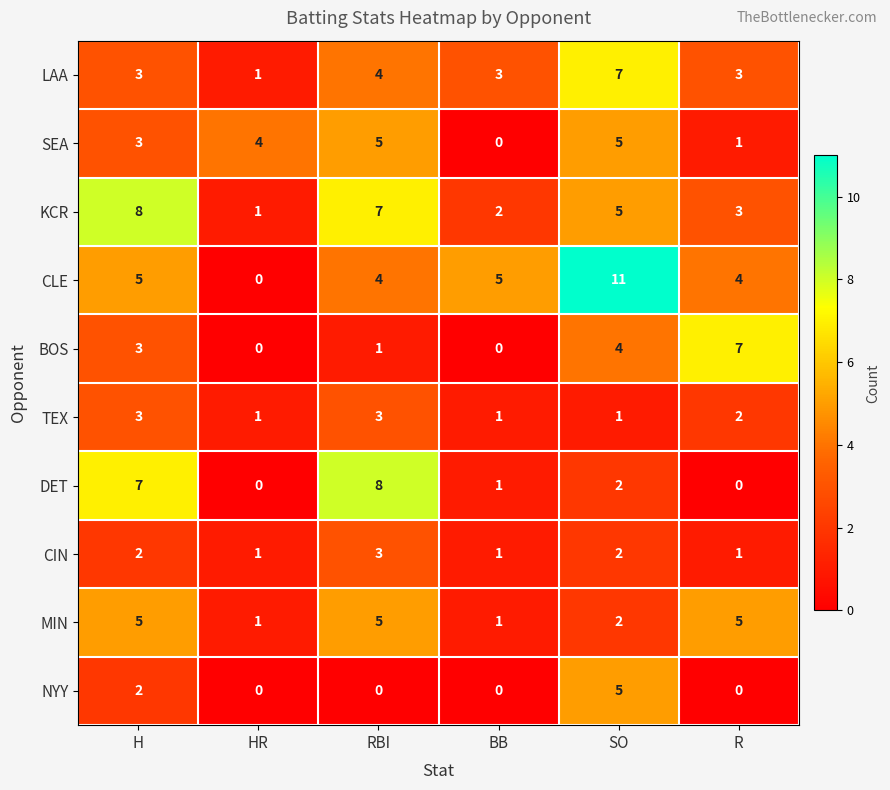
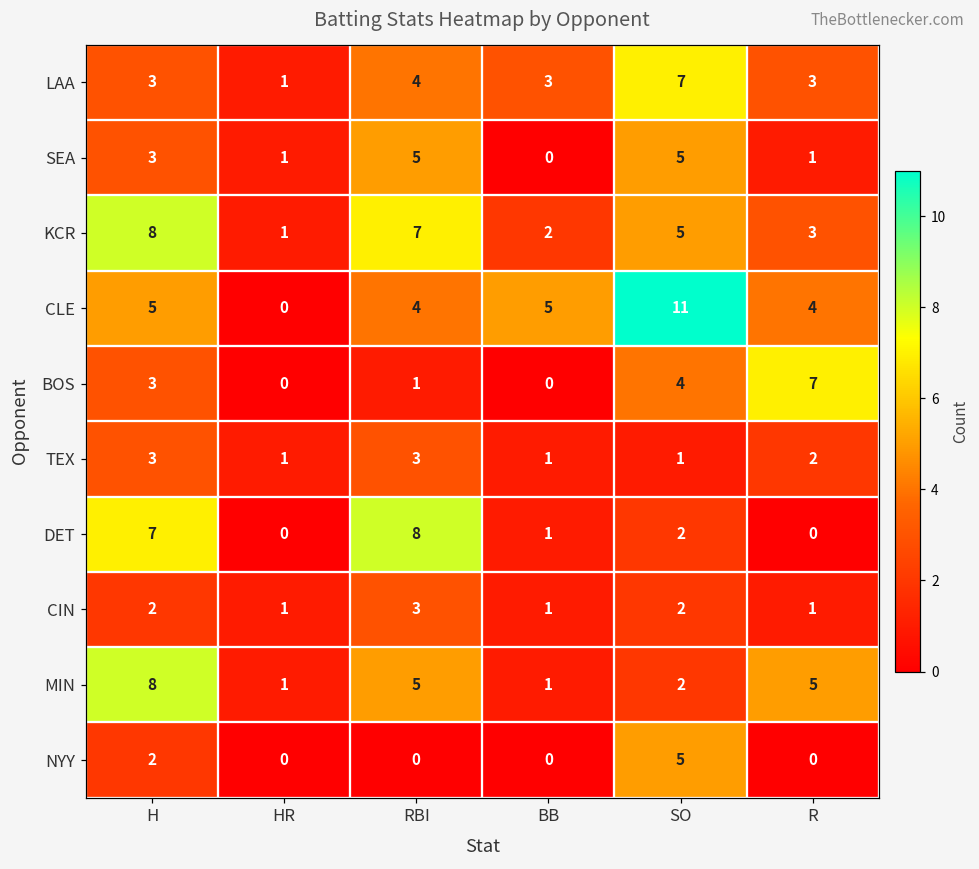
  {
    "LAA": {
      "H": 3,
      "HR": 1,
      "RBI": 4,
      "BB": 3,
      "SO": 7,
      "R": 3
    },
    "SEA": {
      "H": 3,
-     "HR": 4,
+     "HR": 1,
      "RBI": 5,
      "BB": 0,
      "SO": 5,
      "R": 1
    },
    "KCR": {
      "H": 8,
      "HR": 1,
      "RBI": 7,
      "BB": 2,
      "SO": 5,
      "R": 3
    },
    "CLE": {
      "H": 5,
      "HR": 0,
      "RBI": 4,
      "BB": 5,
      "SO": 11,
      "R": 4
    },
    "BOS": {
      "H": 3,
      "HR": 0,
      "RBI": 1,
      "BB": 0,
      "SO": 4,
      "R": 7
    },
    "TEX": {
      "H": 3,
      "HR": 1,
      "RBI": 3,
      "BB": 1,
      "SO": 1,
      "R": 2
    },
    "DET": {
      "H": 7,
      "HR": 0,
      "RBI": 8,
      "BB": 1,
      "SO": 2,
      "R": 0
    },
    "CIN": {
      "H": 2,
      "HR": 1,
      "RBI": 3,
      "BB": 1,
      "SO": 2,
      "R": 1
    },
    "MIN": {
-     "H": 5,
+     "H": 8,
      "HR": 1,
      "RBI": 5,
      "BB": 1,
      "SO": 2,
      "R": 5
    },
    "NYY": {
      "H": 2,
      "HR": 0,
      "RBI": 0,
      "BB": 0,
      "SO": 5,
      "R": 0
    }
  }
